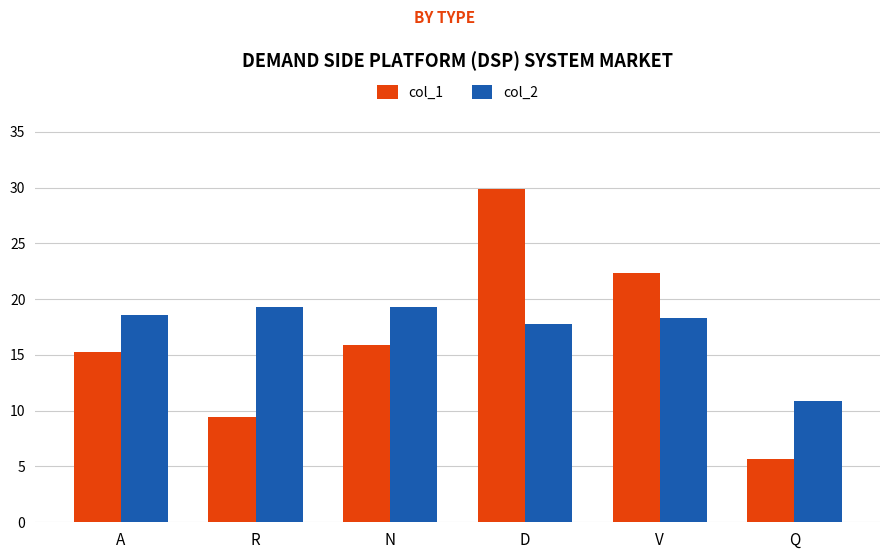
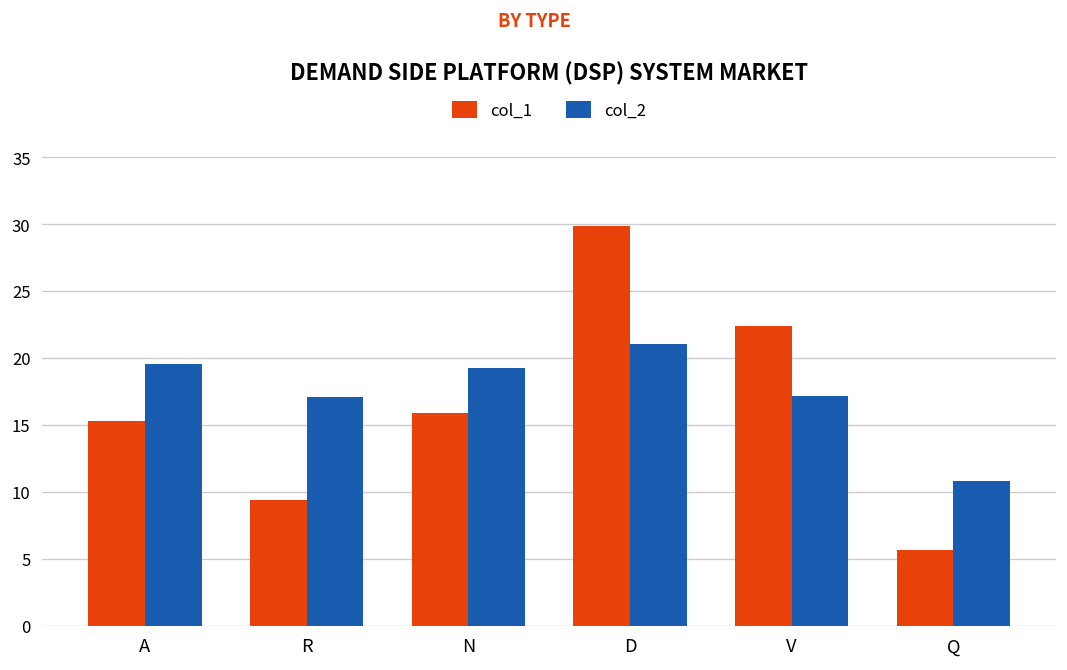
  {
    "col_1": {
      "A": 15.3,
      "R": 9.4,
      "N": 15.9,
      "D": 29.9,
      "V": 22.4,
      "Q": 5.7
    },
    "col_2": {
-     "A": 18.6,
-     "R": 19.3,
+     "A": 19.6,
+     "R": 17.1,
      "N": 19.3,
-     "D": 17.8,
-     "V": 18.3,
+     "D": 21.1,
+     "V": 17.2,
      "Q": 10.8
    }
  }
